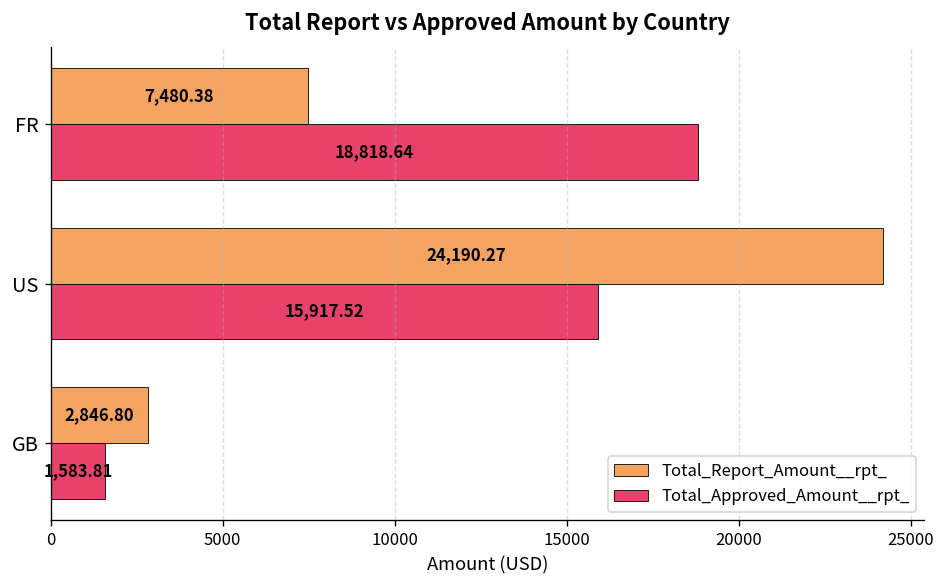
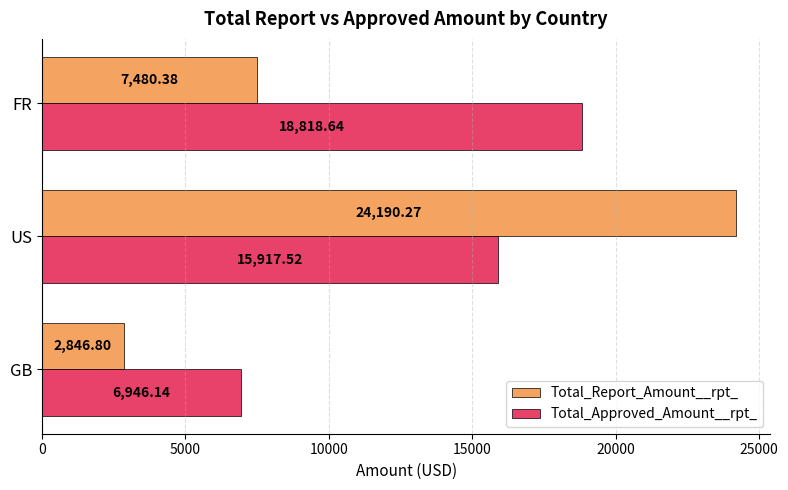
  {
    "Total_Report_Amount__rpt_": {
      "FR": "7,480.38",
      "US": "24,190.27",
      "GB": "2,846.80"
    },
    "Total_Approved_Amount__rpt_": {
      "FR": "18,818.64",
      "US": "15,917.52",
-     "GB": "1,583.81"
+     "GB": "6,946.14"
    }
  }
